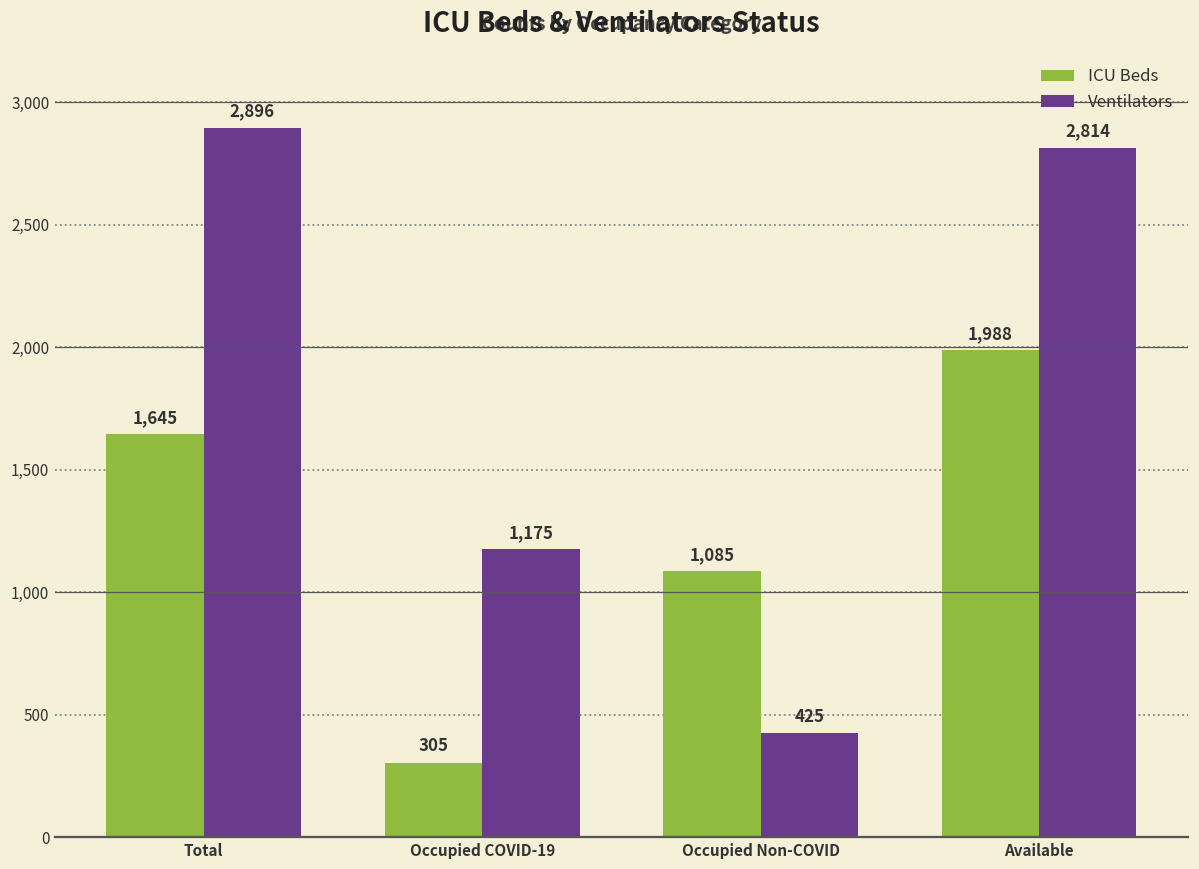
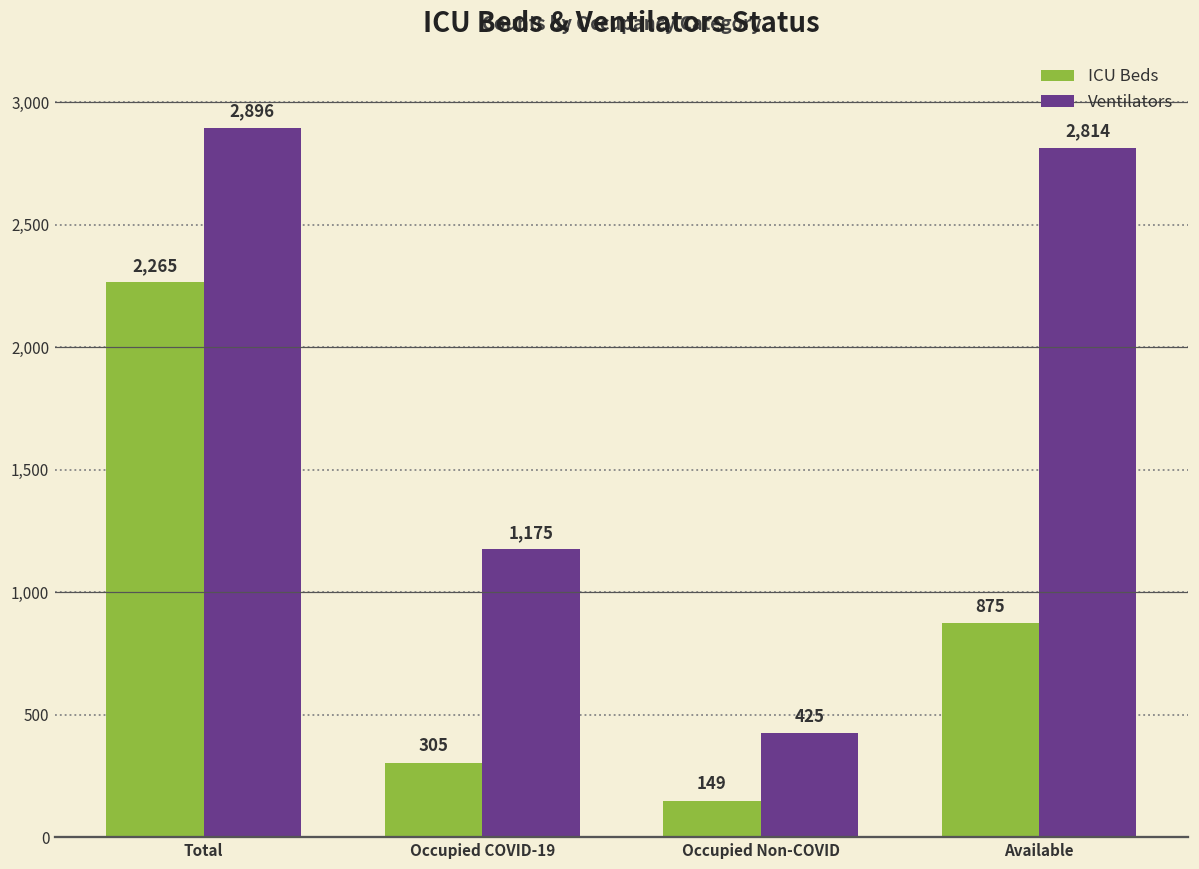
  {
    "ICU Beds": {
-     "Total": "1,645",
+     "Total": "2,265",
      "Occupied COVID-19": "305",
-     "Occupied Non-COVID": "1,085",
-     "Available": "1,988"
+     "Occupied Non-COVID": "149",
+     "Available": "875"
    },
    "Ventilators": {
      "Total": "2,896",
      "Occupied COVID-19": "1,175",
      "Occupied Non-COVID": "425",
      "Available": "2,814"
    }
  }
